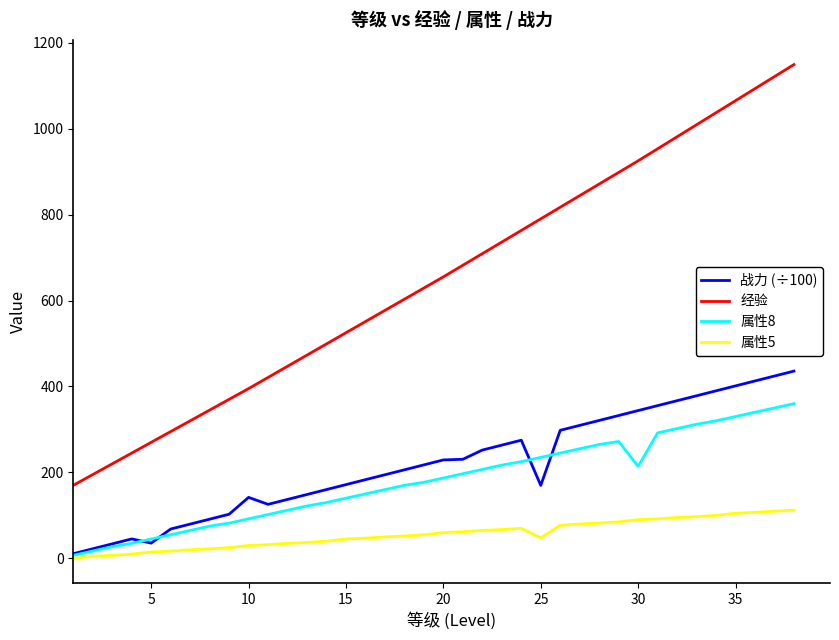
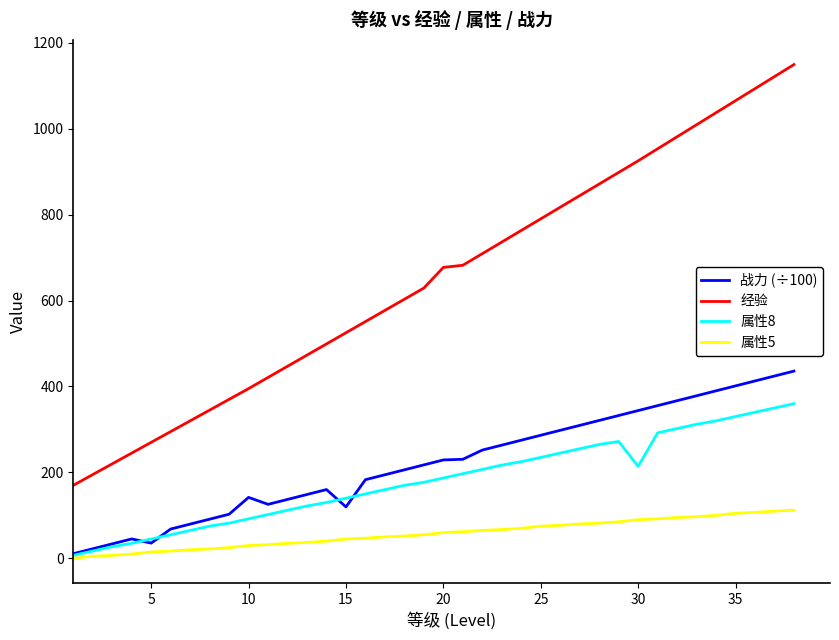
  {
    "战力 (÷100)": {
      "5": 40,
      "10": 140,
-     "15": 170,
+     "15": 120,
      "20": 230,
-     "25": 170,
+     "25": 290,
      "30": 340,
      "35": 400
    },
    "经验": {
      "5": 270,
      "10": 400,
      "15": 530,
-     "20": 660,
+     "20": 680,
      "25": 790,
      "30": 930,
      "35": 1070
    },
    "属性8": {
      "5": 50,
      "10": 90,
      "15": 140,
      "20": 190,
      "25": 240,
      "30": 210,
      "35": 330
    },
    "属性5": {
      "5": 20,
      "10": 30,
      "15": 50,
      "20": 60,
-     "25": 50,
+     "25": 80,
      "30": 90,
      "35": 110
    }
  }
